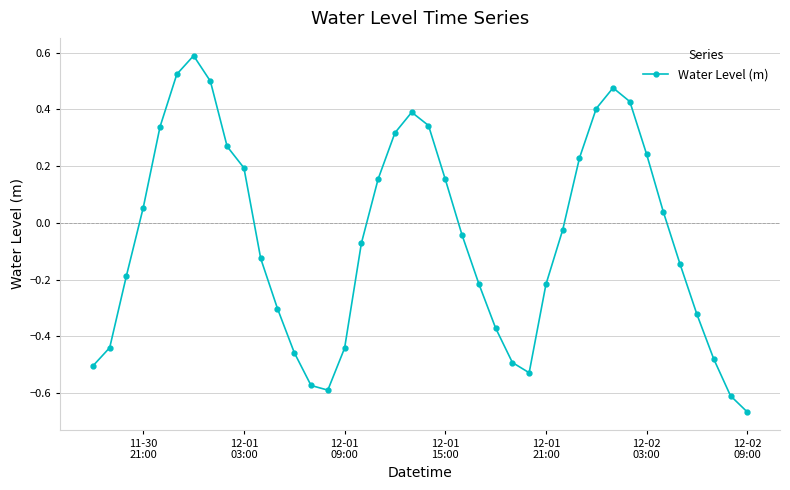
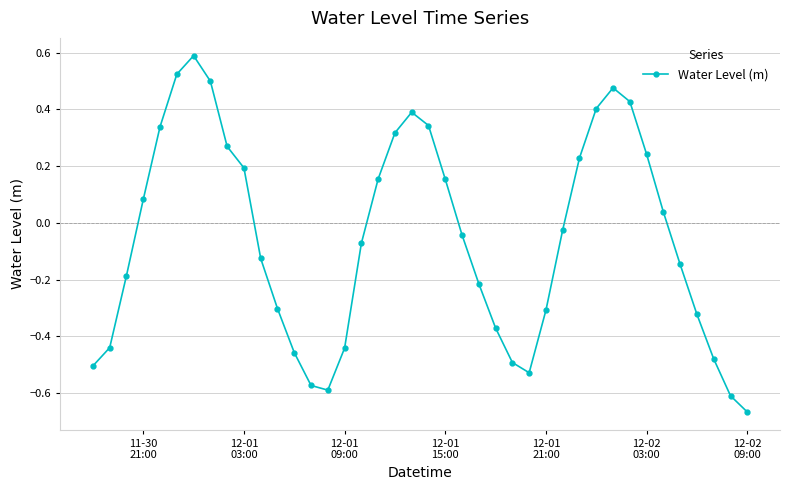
  {
-   "11-30 21:00": 0.05,
+   "11-30 21:00": 0.08,
    "12-01 03:00": 0.19,
    "12-01 09:00": -0.44,
    "12-01 15:00": 0.15,
-   "12-01 21:00": -0.22,
+   "12-01 21:00": -0.31,
    "12-02 03:00": 0.24,
    "12-02 09:00": -0.67
  }
